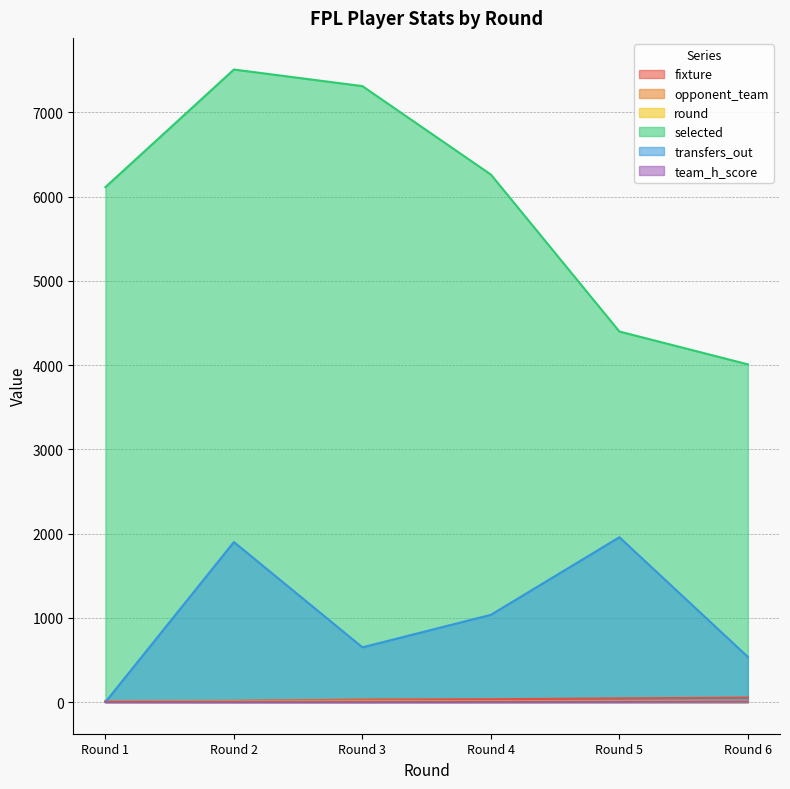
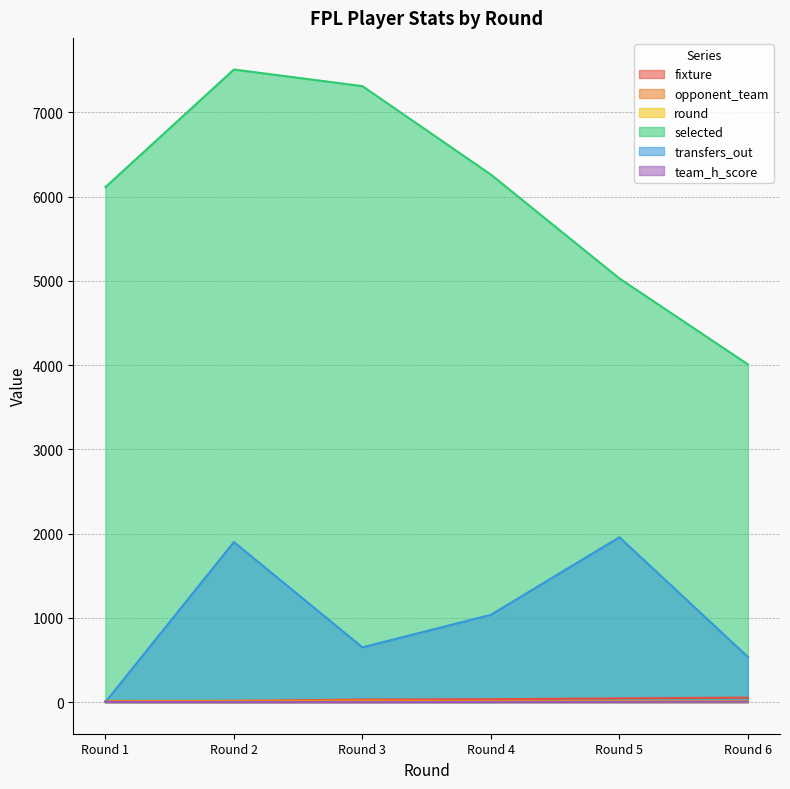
  {
    "selected": {
      "Round 1": 6100,
      "Round 2": 7500,
      "Round 3": 7300,
      "Round 4": 6300,
-     "Round 5": 4400,
+     "Round 5": 5000,
      "Round 6": 4000
    },
    "transfers_out": {
      "Round 2": 1900,
      "Round 3": 700,
      "Round 4": 1000,
      "Round 5": 2000,
      "Round 6": 500
    }
  }
